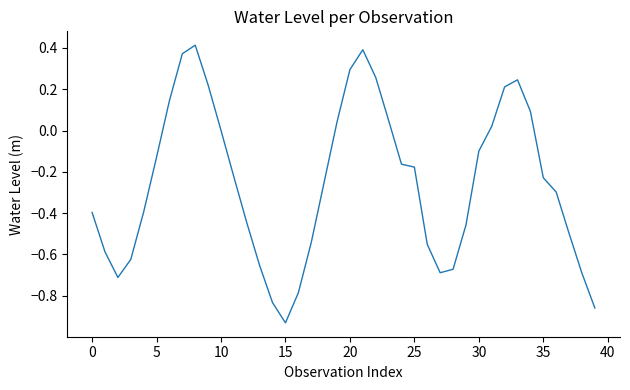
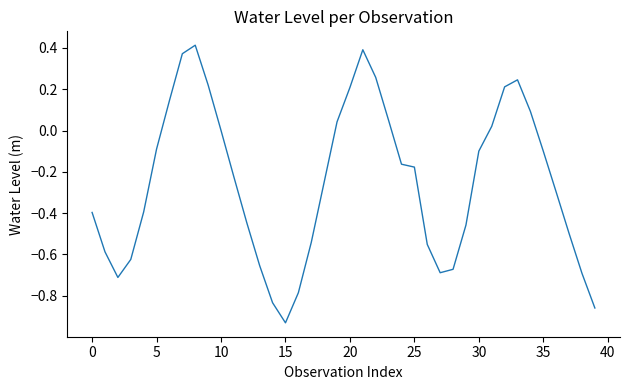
  {
    "0": -0.40,
-   "5": -0.13,
+   "5": -0.09,
    "10": 0.00,
    "15": -0.93,
-   "20": 0.30,
+   "20": 0.21,
    "25": -0.18,
    "30": -0.10,
-   "35": -0.23
+   "35": -0.10
  }
